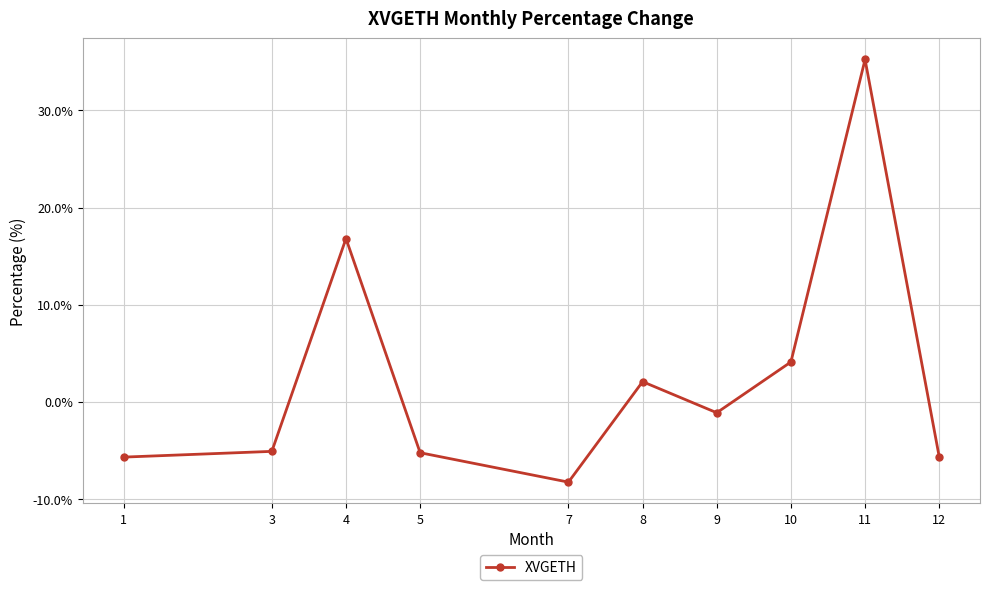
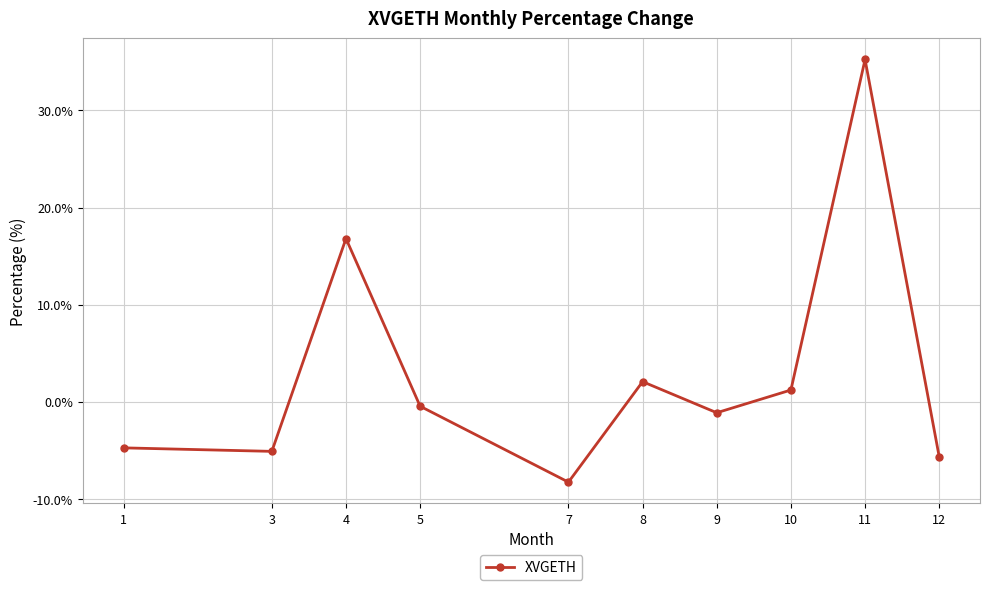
  {
-   "1": "-6%",
+   "1": "-5%",
    "3": "-5%",
    "4": "17%",
-   "5": "-5%",
+   "5": "0%",
    "7": "-8%",
    "8": "2%",
    "9": "-1%",
-   "10": "4%",
+   "10": "1%",
    "11": "35%",
    "12": "-6%"
  }
